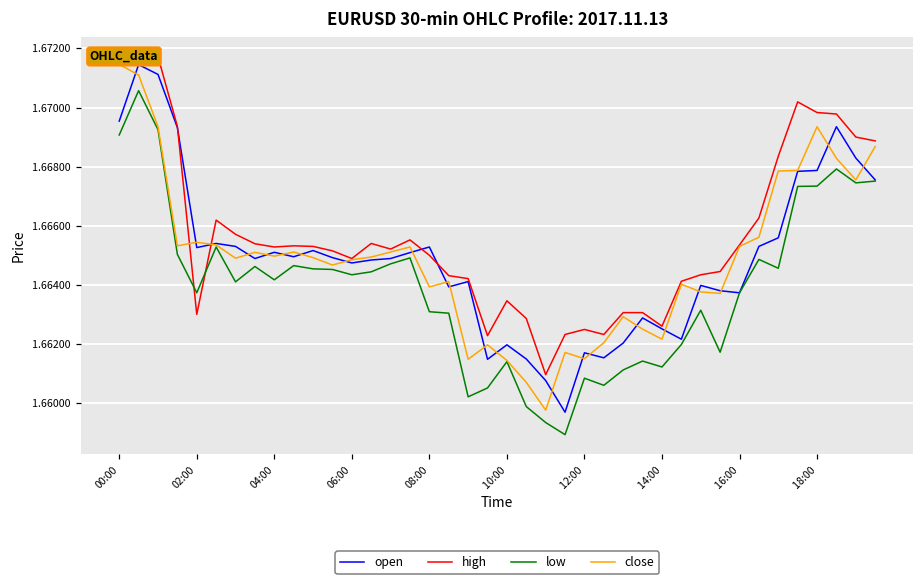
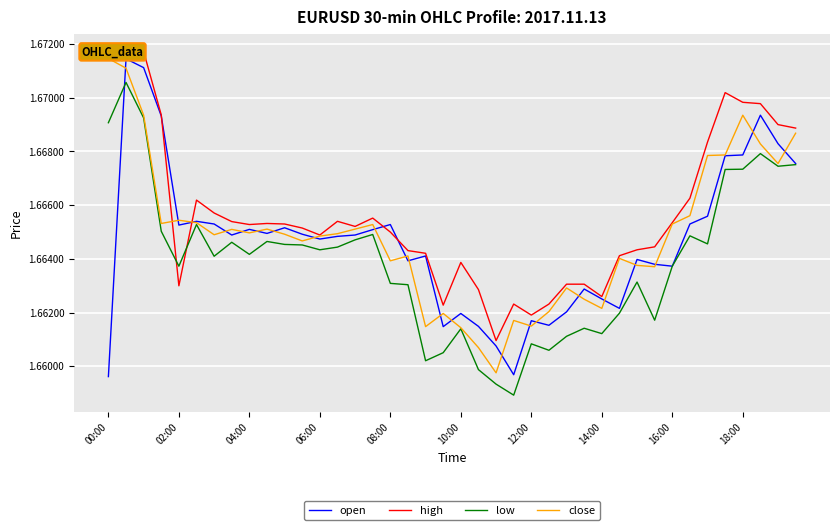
  {
    "open": {
-     "00:00": 1.6695,
+     "00:00": 1.6596,
      "02:00": 1.6653,
      "04:00": 1.6651,
      "06:00": 1.6647,
      "08:00": 1.6653,
      "10:00": 1.6620,
      "12:00": 1.6617,
      "18:00": 1.6679
    },
    "high": {
      "02:00": 1.6630,
      "04:00": 1.6653,
      "08:00": 1.6650,
-     "10:00": 1.6635,
-     "12:00": 1.6625,
+     "10:00": 1.6639,
+     "12:00": 1.6619,
      "18:00": 1.6698
    },
    "low": {
      "00:00": 1.6691,
      "02:00": 1.6637,
      "04:00": 1.6642,
      "06:00": 1.6643,
      "08:00": 1.6631,
      "12:00": 1.6608,
      "14:00": 1.6612,
      "18:00": 1.6673
    },
    "close": {
      "02:00": 1.6654,
      "04:00": 1.6650,
      "08:00": 1.6639,
      "12:00": 1.6615,
      "14:00": 1.6622,
      "18:00": 1.6694
    }
  }
